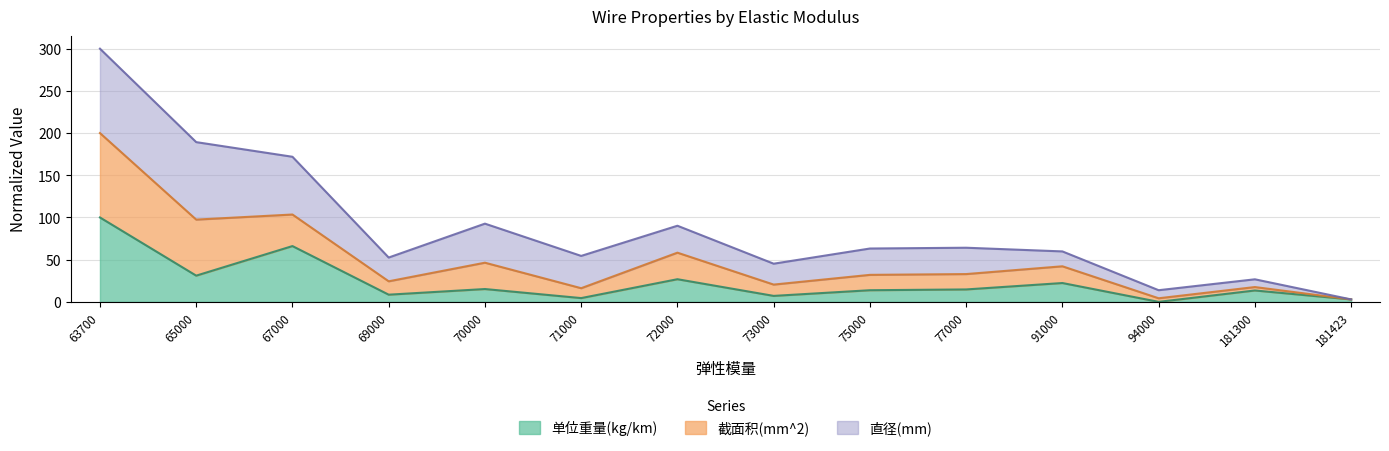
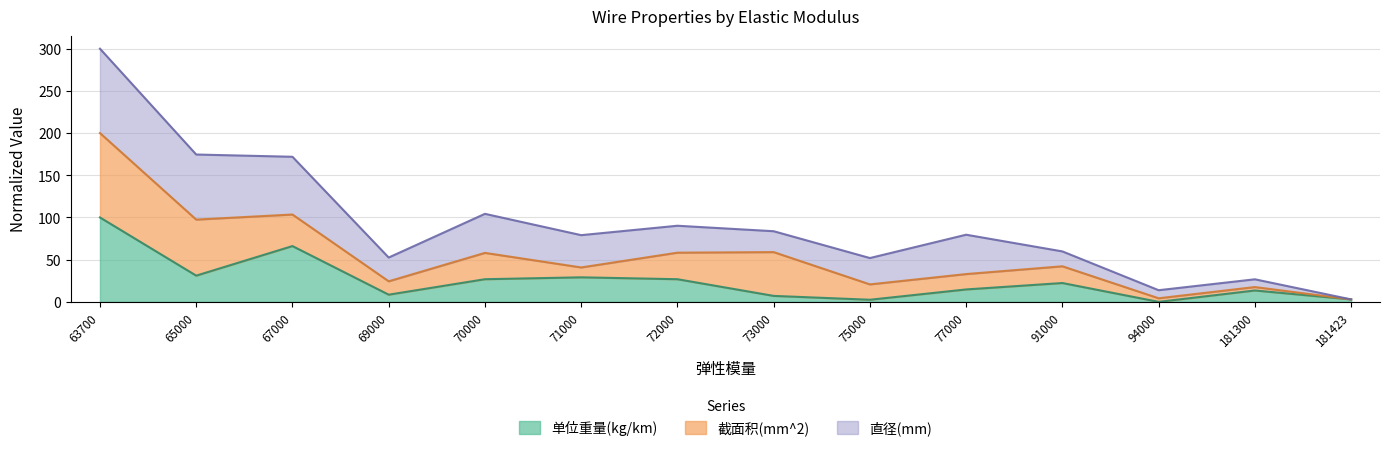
  {
    "单位重量(kg/km)": {
      "63700": 100,
      "65000": 30,
      "67000": 70,
      "69000": 10,
-     "70000": 20,
-     "71000": 0,
+     "70000": 30,
+     "71000": 30,
      "72000": 30,
      "73000": 10,
-     "75000": 10,
+     "75000": 0,
      "77000": 10,
      "91000": 20,
      "94000": 0,
      "181300": 10
    },
    "截面积(mm^2)": {
      "63700": 100,
      "65000": 70,
      "67000": 40,
      "69000": 20,
      "70000": 30,
      "71000": 10,
      "72000": 30,
-     "73000": 10,
+     "73000": 50,
      "75000": 20,
      "77000": 20,
      "91000": 20,
      "94000": 0,
      "181300": 0
    },
    "直径(mm)": {
      "63700": 100,
-     "65000": 90,
+     "65000": 80,
      "67000": 70,
      "69000": 30,
      "70000": 50,
      "71000": 40,
      "72000": 30,
      "73000": 20,
      "75000": 30,
-     "77000": 30,
+     "77000": 50,
      "91000": 20,
      "94000": 10,
      "181300": 10
    }
  }
